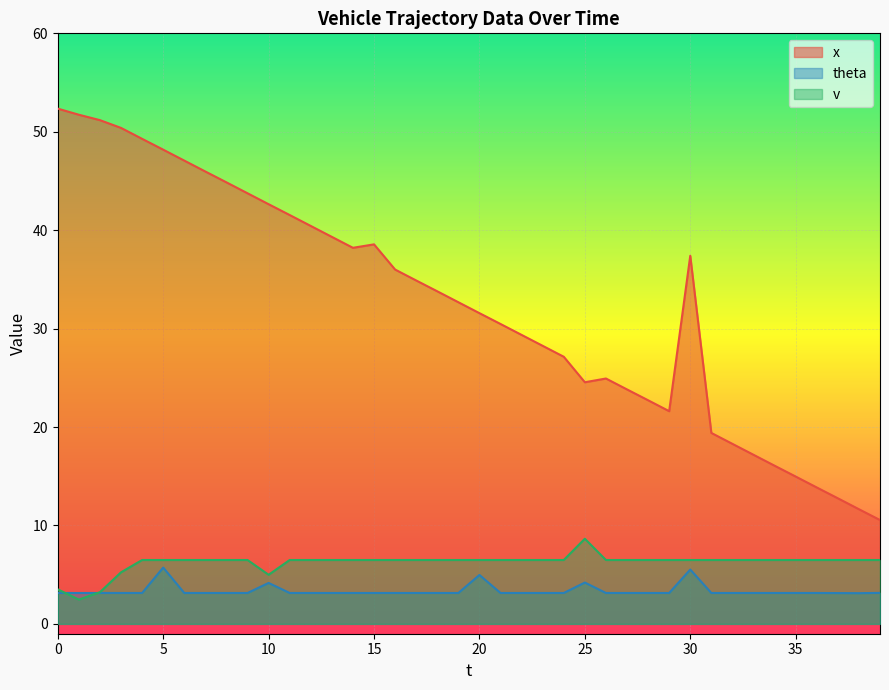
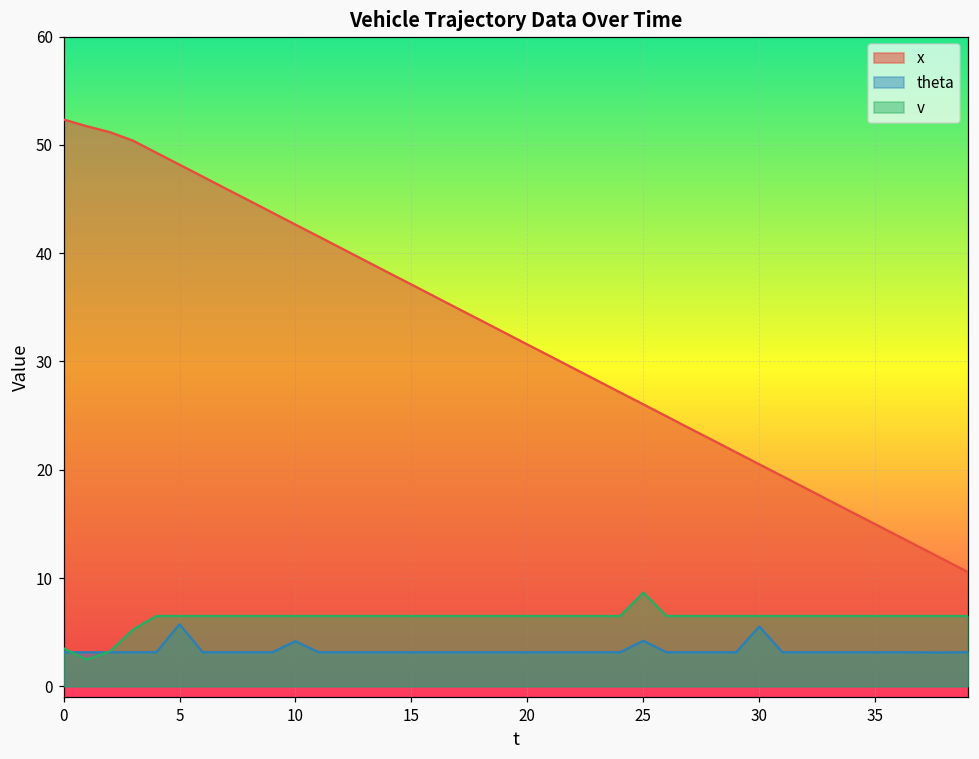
  {
    "x": {
      "0": 52,
      "5": 48,
      "10": 43,
-     "15": 39,
+     "15": 37,
      "20": 32,
-     "25": 25,
-     "30": 37,
+     "25": 26,
+     "30": 21,
      "35": 15
    },
    "theta": {
      "0": 3,
      "5": 6,
      "10": 4,
      "15": 3,
-     "20": 5,
+     "20": 3,
      "25": 4,
      "30": 6,
      "35": 3
    },
    "v": {
      "0": 4,
      "5": 6,
-     "10": 5,
+     "10": 6,
      "15": 6,
      "20": 6,
      "25": 9,
      "30": 6,
      "35": 6
    }
  }
